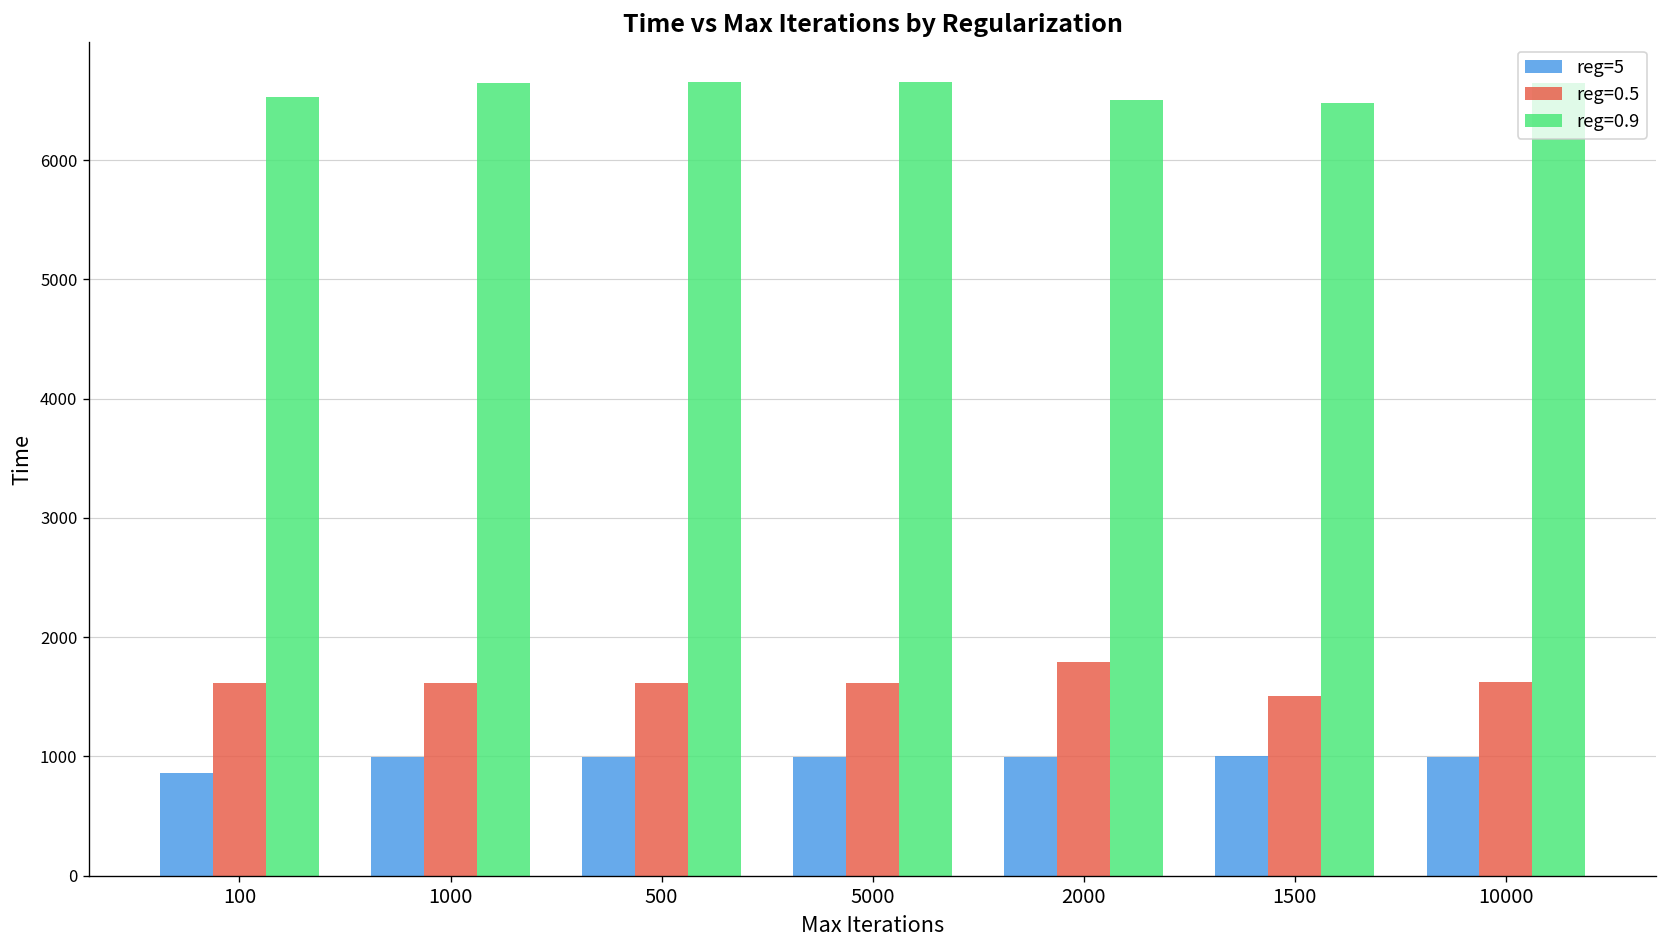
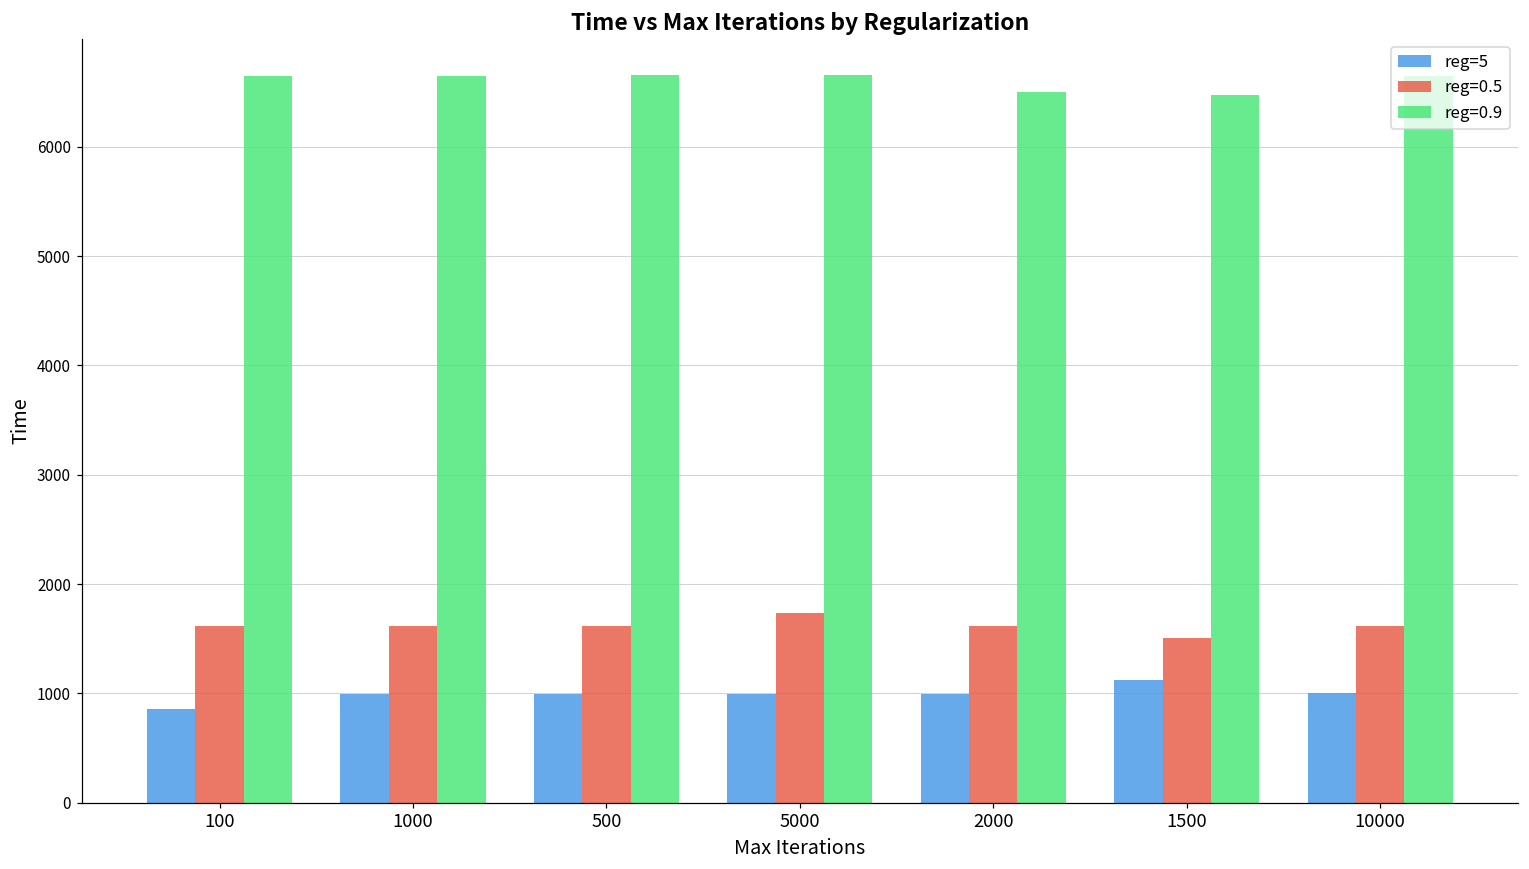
  {
    "reg=5": {
      "100": 900,
      "1000": 1000,
      "500": 1000,
      "5000": 1000,
      "2000": 1000,
-     "1500": 1000,
+     "1500": 1100,
      "10000": 1000
    },
    "reg=0.5": {
      "100": 1600,
      "1000": 1600,
      "500": 1600,
-     "5000": 1600,
-     "2000": 1800,
+     "5000": 1700,
+     "2000": 1600,
      "1500": 1500,
      "10000": 1600
    },
    "reg=0.9": {
-     "100": 6500,
+     "100": 6600,
      "1000": 6600,
      "500": 6700,
      "5000": 6700,
      "2000": 6500,
      "1500": 6500
    }
  }
